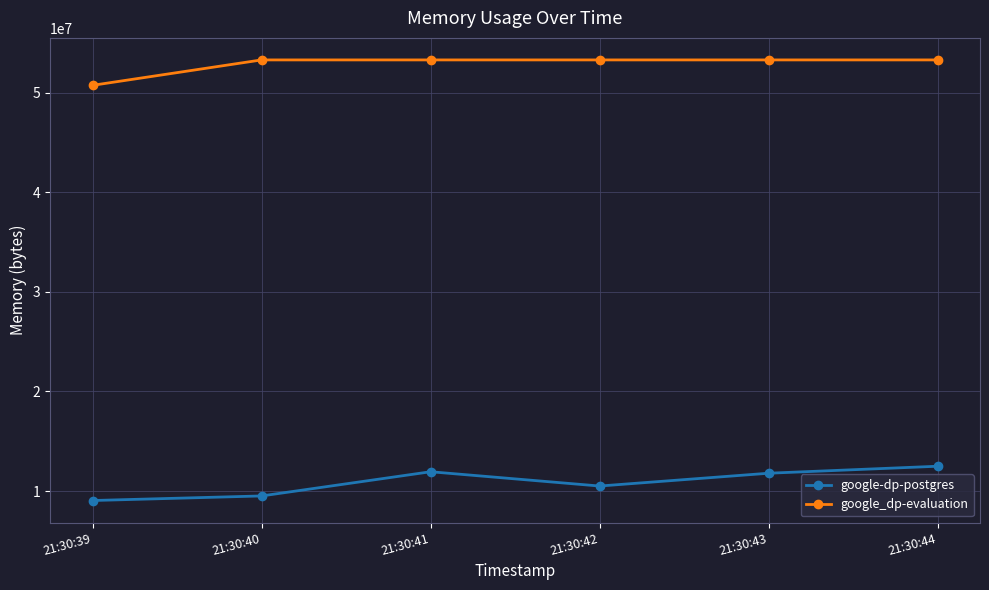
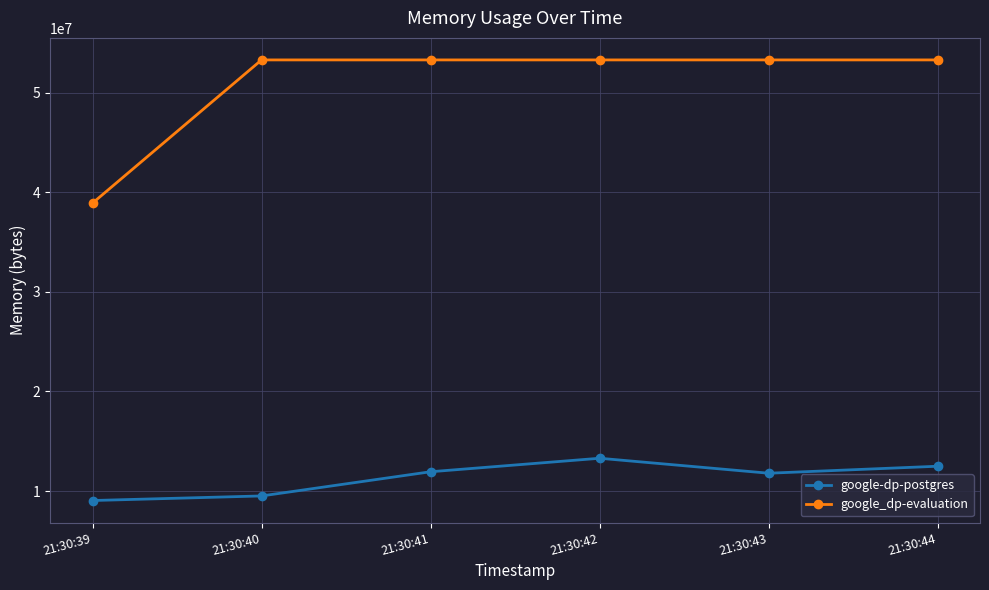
  {
    "google-dp-postgres": {
      "21:30:39": 9000000,
      "21:30:40": 10000000,
      "21:30:41": 12000000,
-     "21:30:42": 11000000,
+     "21:30:42": 13000000,
      "21:30:43": 12000000,
      "21:30:44": 12000000
    },
    "google_dp-evaluation": {
-     "21:30:39": 51000000,
+     "21:30:39": 39000000,
      "21:30:40": 53000000,
      "21:30:41": 53000000,
      "21:30:42": 53000000,
      "21:30:43": 53000000,
      "21:30:44": 53000000
    }
  }
